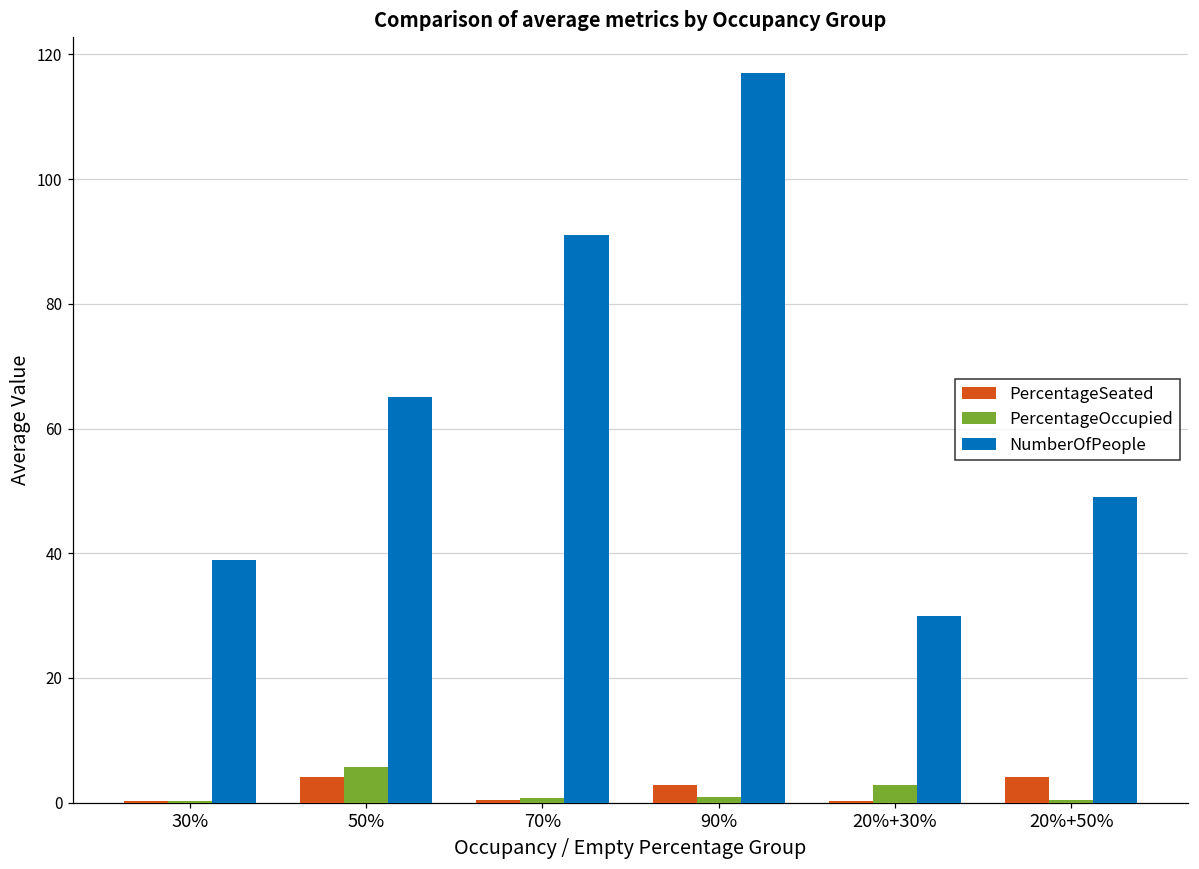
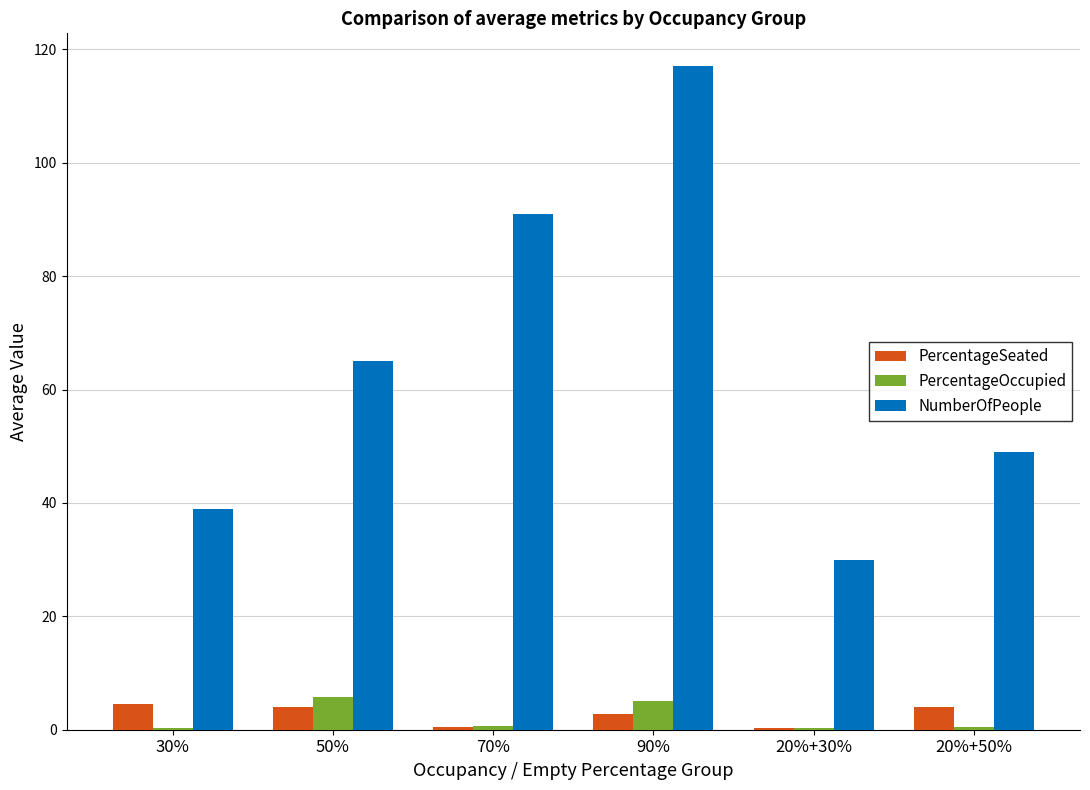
  {
    "PercentageSeated": {
-     "30%": 0,
+     "30%": 5,
      "50%": 4,
      "90%": 3,
      "20%+50%": 4
    },
    "PercentageOccupied": {
      "50%": 6,
      "70%": 1,
-     "90%": 1,
-     "20%+30%": 3,
+     "90%": 5,
+     "20%+30%": 0,
      "20%+50%": 1
    },
    "NumberOfPeople": {
      "30%": 39,
      "50%": 65,
      "70%": 91,
      "90%": 117,
      "20%+30%": 30,
      "20%+50%": 49
    }
  }
